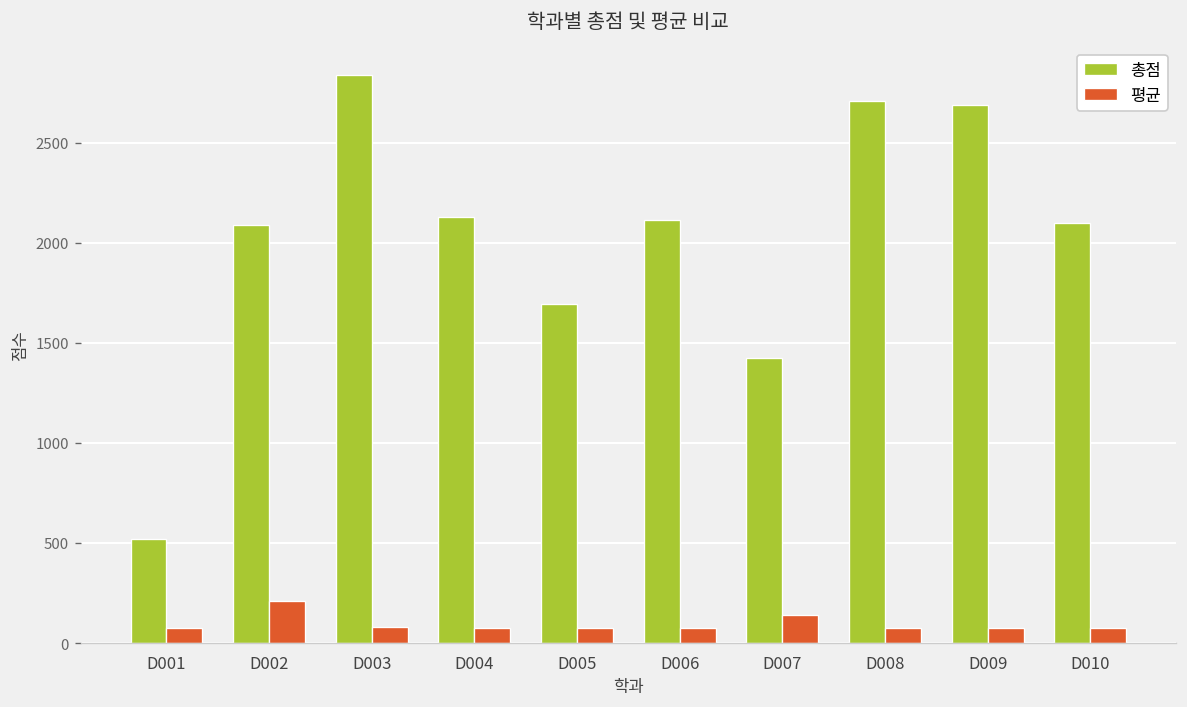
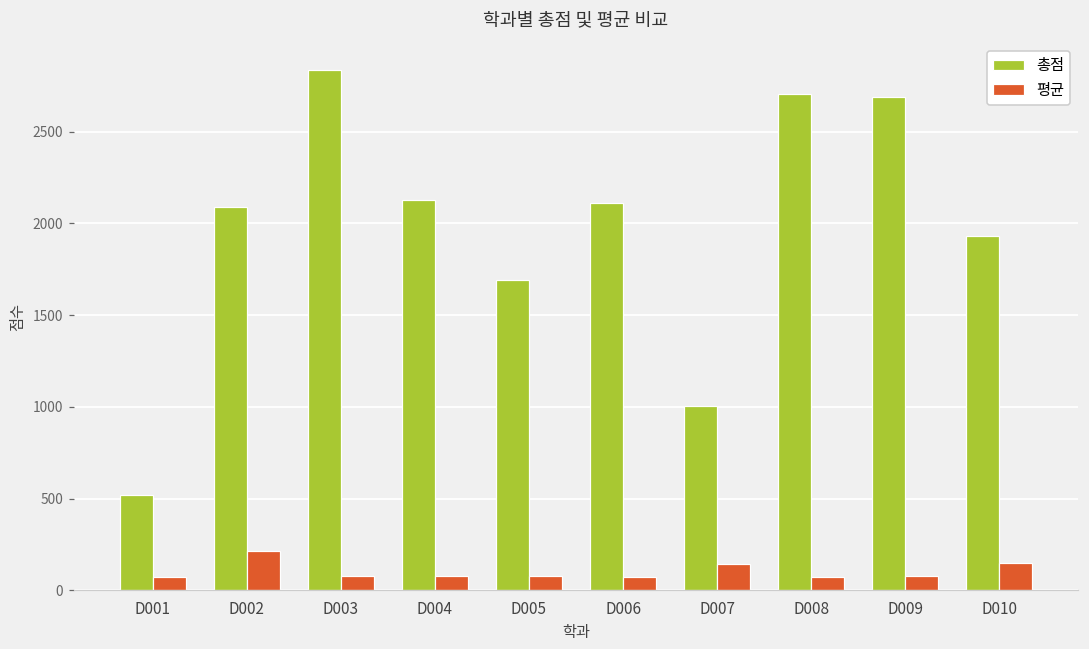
  {
    "총점": {
      "D001": 520,
      "D002": 2090,
      "D003": 2840,
      "D004": 2130,
      "D005": 1690,
      "D006": 2110,
-     "D007": 1430,
+     "D007": 1000,
      "D008": 2710,
      "D009": 2690,
-     "D010": 2100
+     "D010": 1930
    },
    "평균": {
      "D001": 70,
      "D002": 210,
      "D003": 80,
      "D004": 80,
      "D005": 80,
      "D006": 80,
      "D007": 140,
      "D008": 70,
      "D009": 80,
-     "D010": 80
+     "D010": 150
    }
  }
